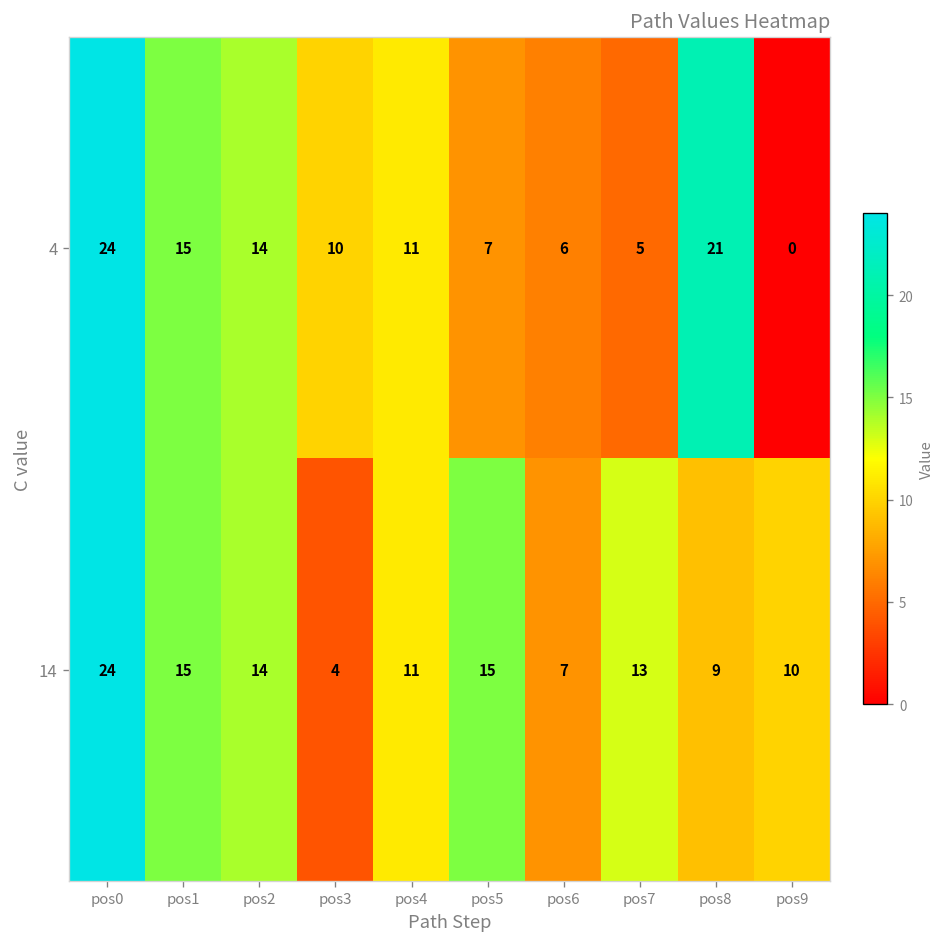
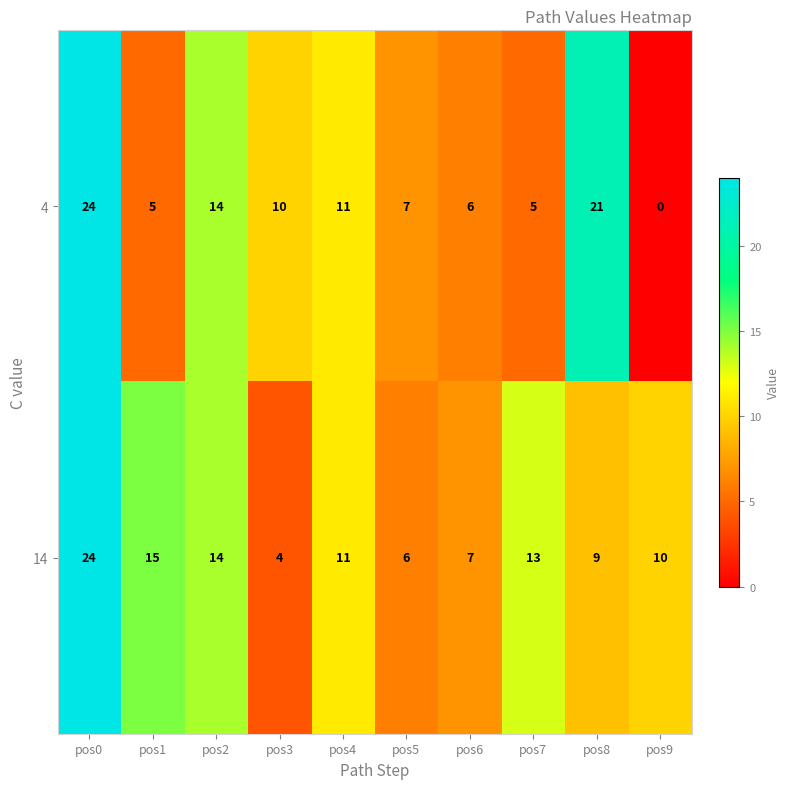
  {
    "4": {
      "pos0": 24,
-     "pos1": 15,
+     "pos1": 5,
      "pos2": 14,
      "pos3": 10,
      "pos4": 11,
      "pos5": 7,
      "pos6": 6,
      "pos7": 5,
      "pos8": 21,
      "pos9": 0
    },
    "14": {
      "pos0": 24,
      "pos1": 15,
      "pos2": 14,
      "pos3": 4,
      "pos4": 11,
-     "pos5": 15,
+     "pos5": 6,
      "pos6": 7,
      "pos7": 13,
      "pos8": 9,
      "pos9": 10
    }
  }
